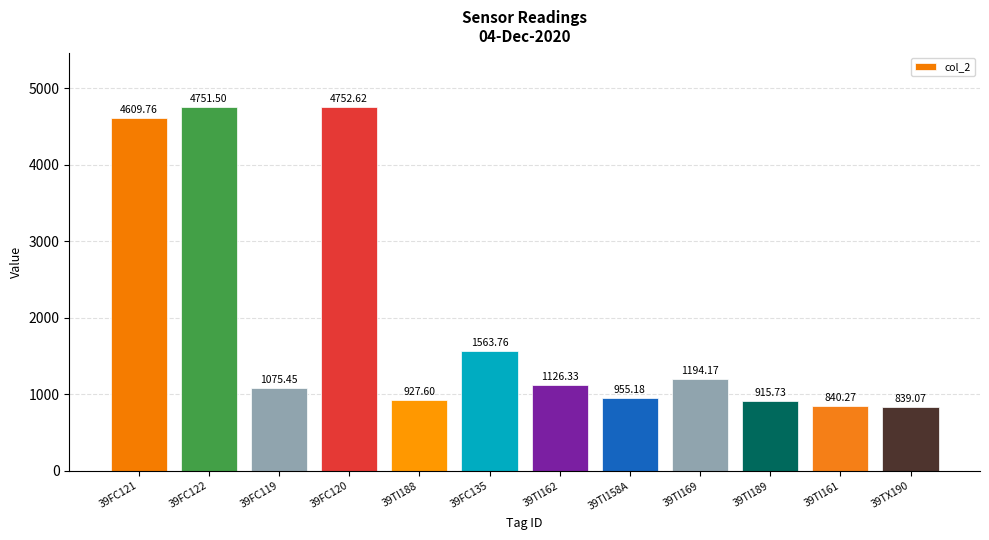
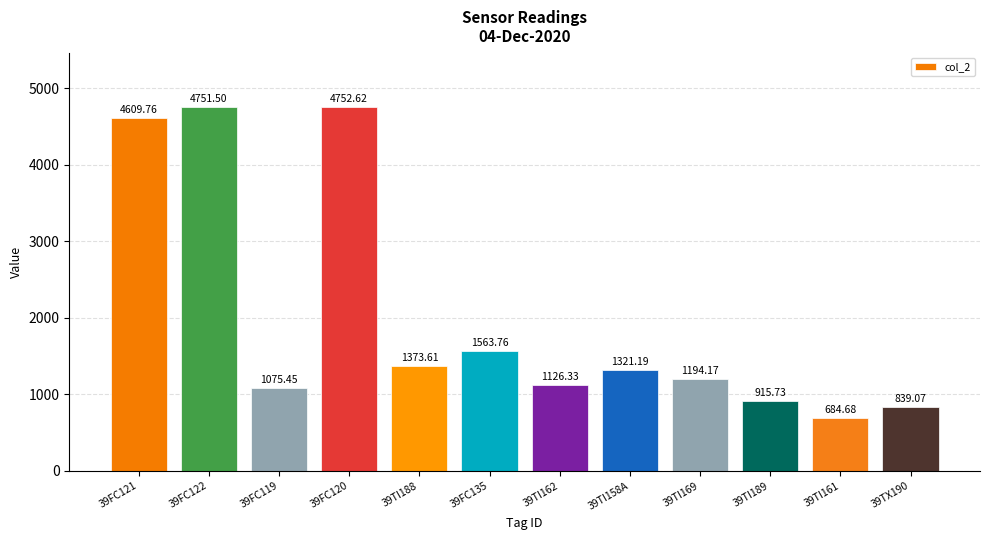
  {
    "39FC121": 4609.76,
    "39FC122": 4751.50,
    "39FC119": 1075.45,
    "39FC120": 4752.62,
-   "39TI188": 927.60,
+   "39TI188": 1373.61,
    "39FC135": 1563.76,
    "39TI162": 1126.33,
-   "39TI158A": 955.18,
+   "39TI158A": 1321.19,
    "39TI169": 1194.17,
    "39TI189": 915.73,
-   "39TI161": 840.27,
+   "39TI161": 684.68,
    "39TX190": 839.07
  }
